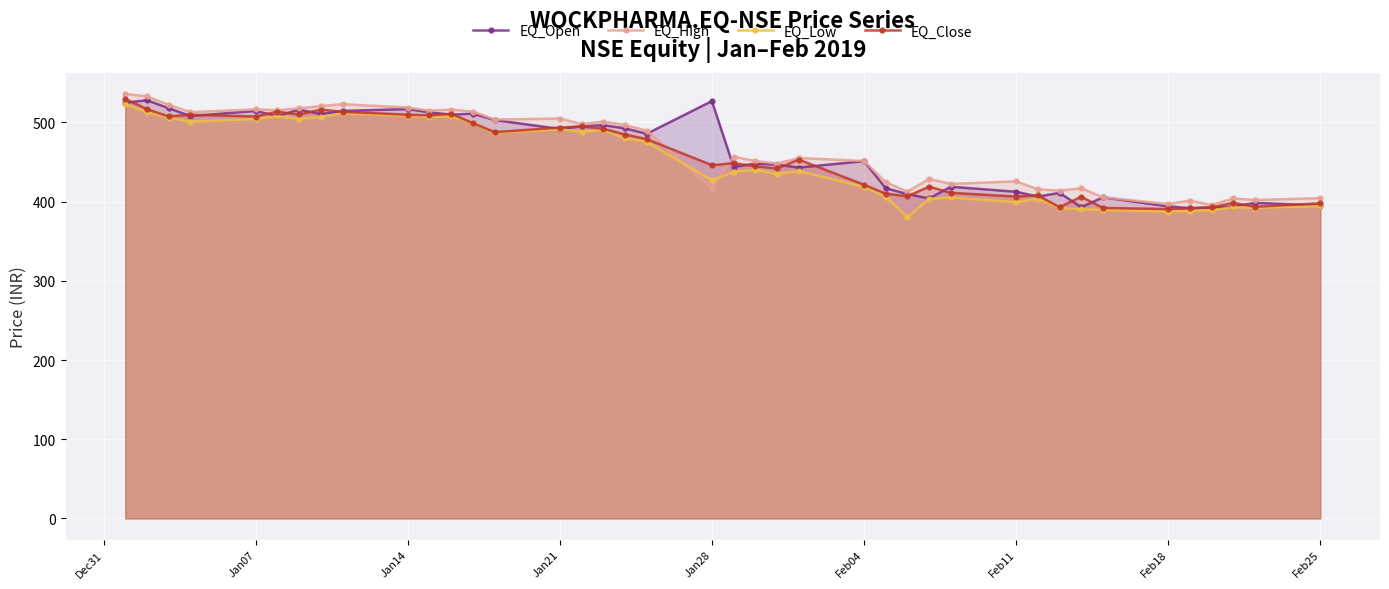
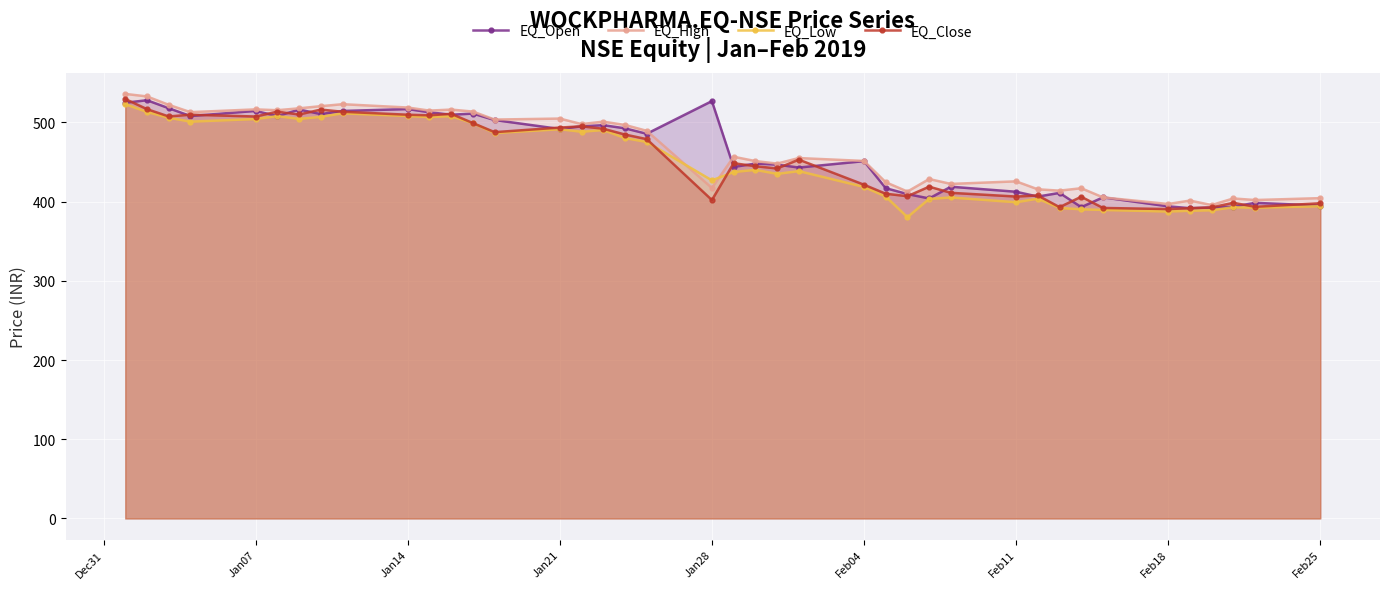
  {
    "EQ_Open": {
      "Jan28": 530,
      "Feb11": 410
    },
    "EQ_High": {
      "Jan21": 500,
      "Jan28": 420,
      "Feb11": 430,
      "Feb25": 400
    },
    "EQ_Low": {
      "Jan28": 430,
      "Feb11": 400
    },
    "EQ_Close": {
-     "Jan28": 450,
+     "Jan28": 400,
      "Feb11": 410
    }
  }
